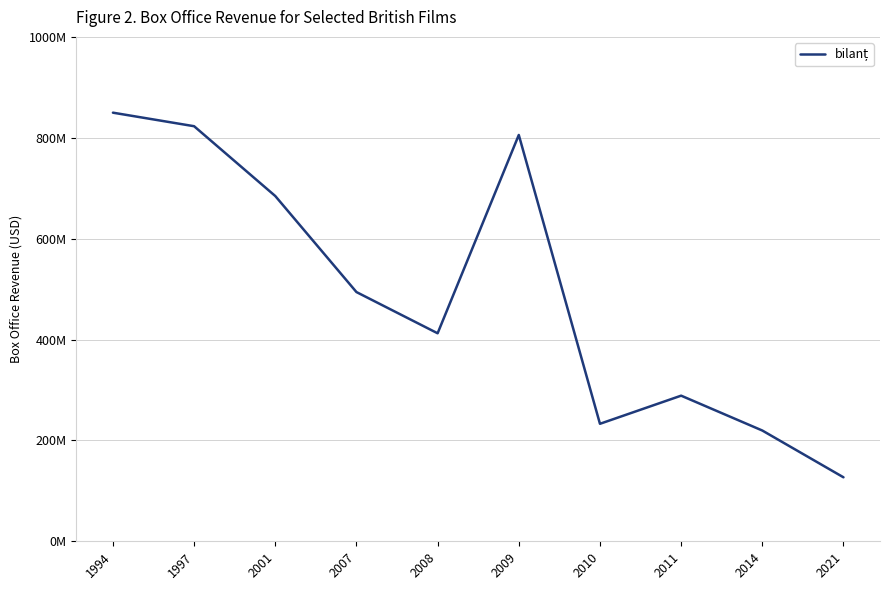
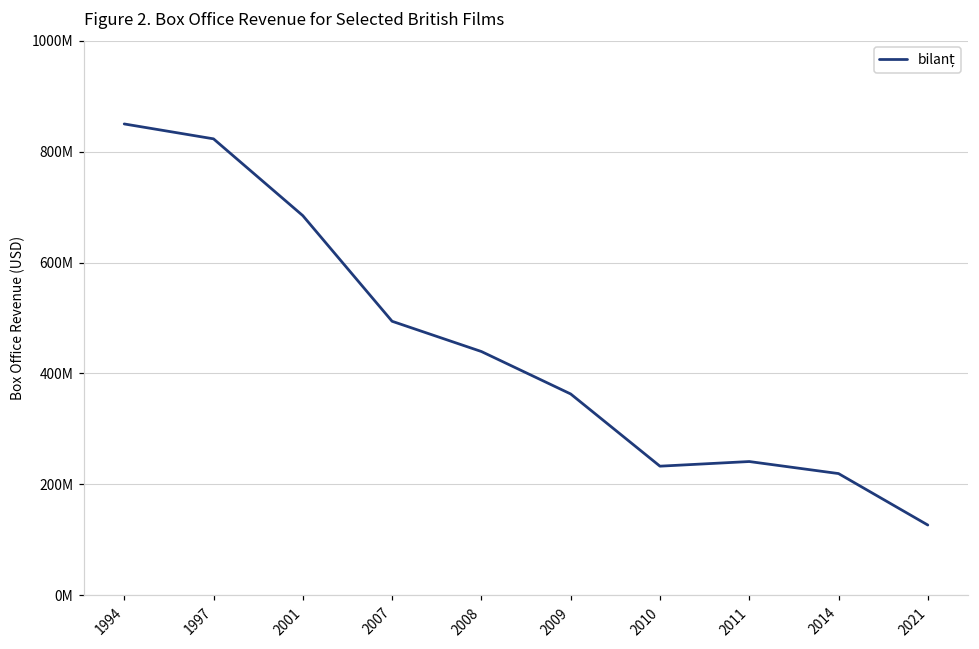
  {
    "1994": 850000000,
    "1997": 820000000,
    "2001": 680000000,
    "2007": 490000000,
-   "2008": 410000000,
-   "2009": 810000000,
+   "2008": 440000000,
+   "2009": 360000000,
    "2010": 230000000,
-   "2011": 290000000,
+   "2011": 240000000,
    "2014": 220000000,
    "2021": 130000000
  }
